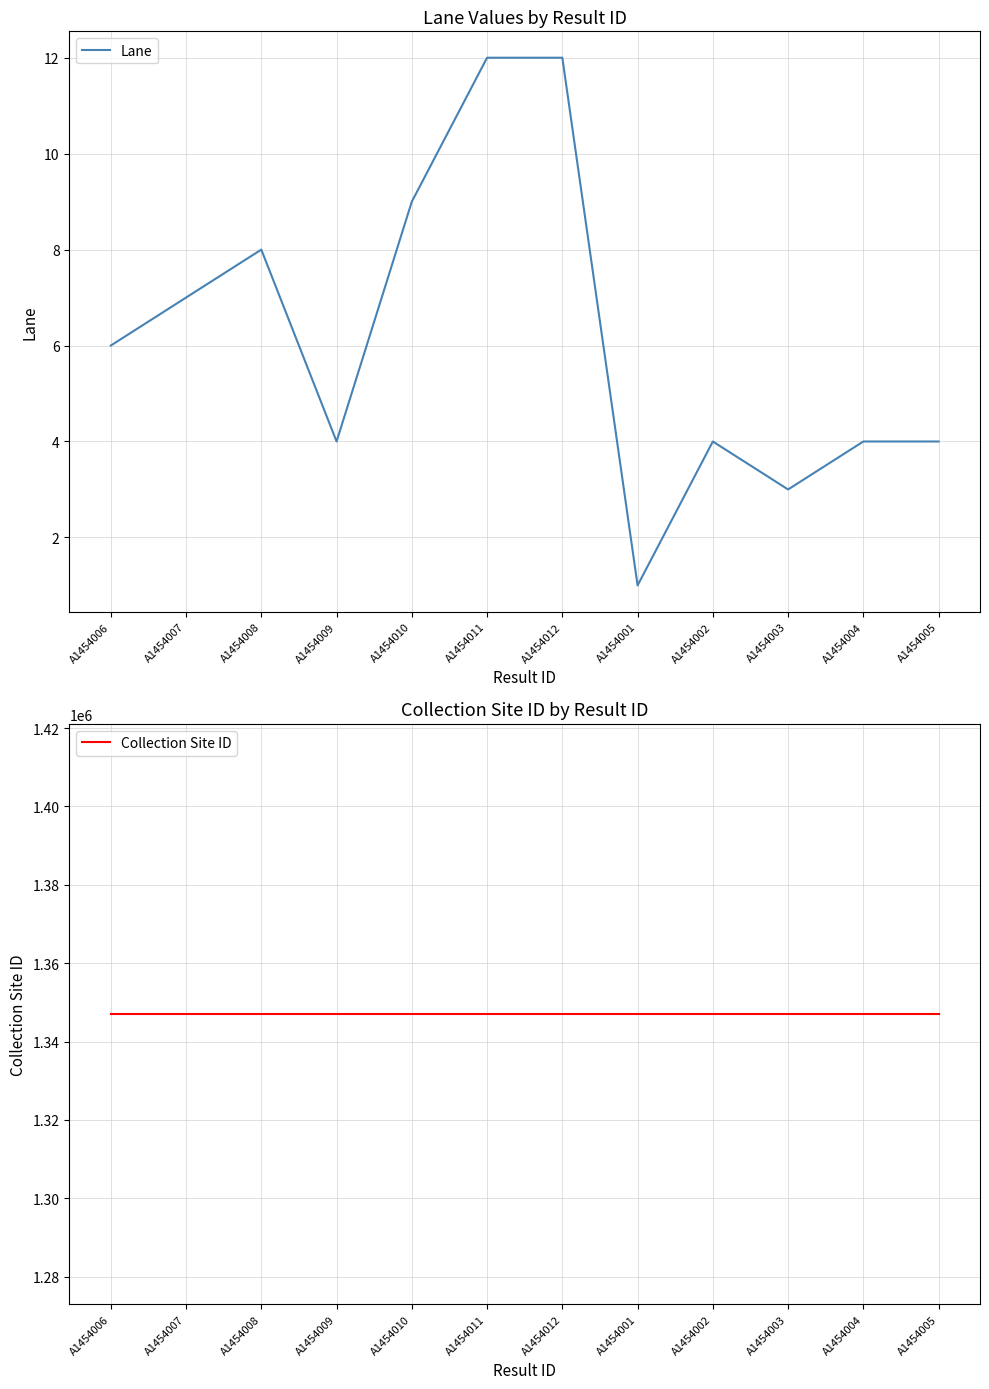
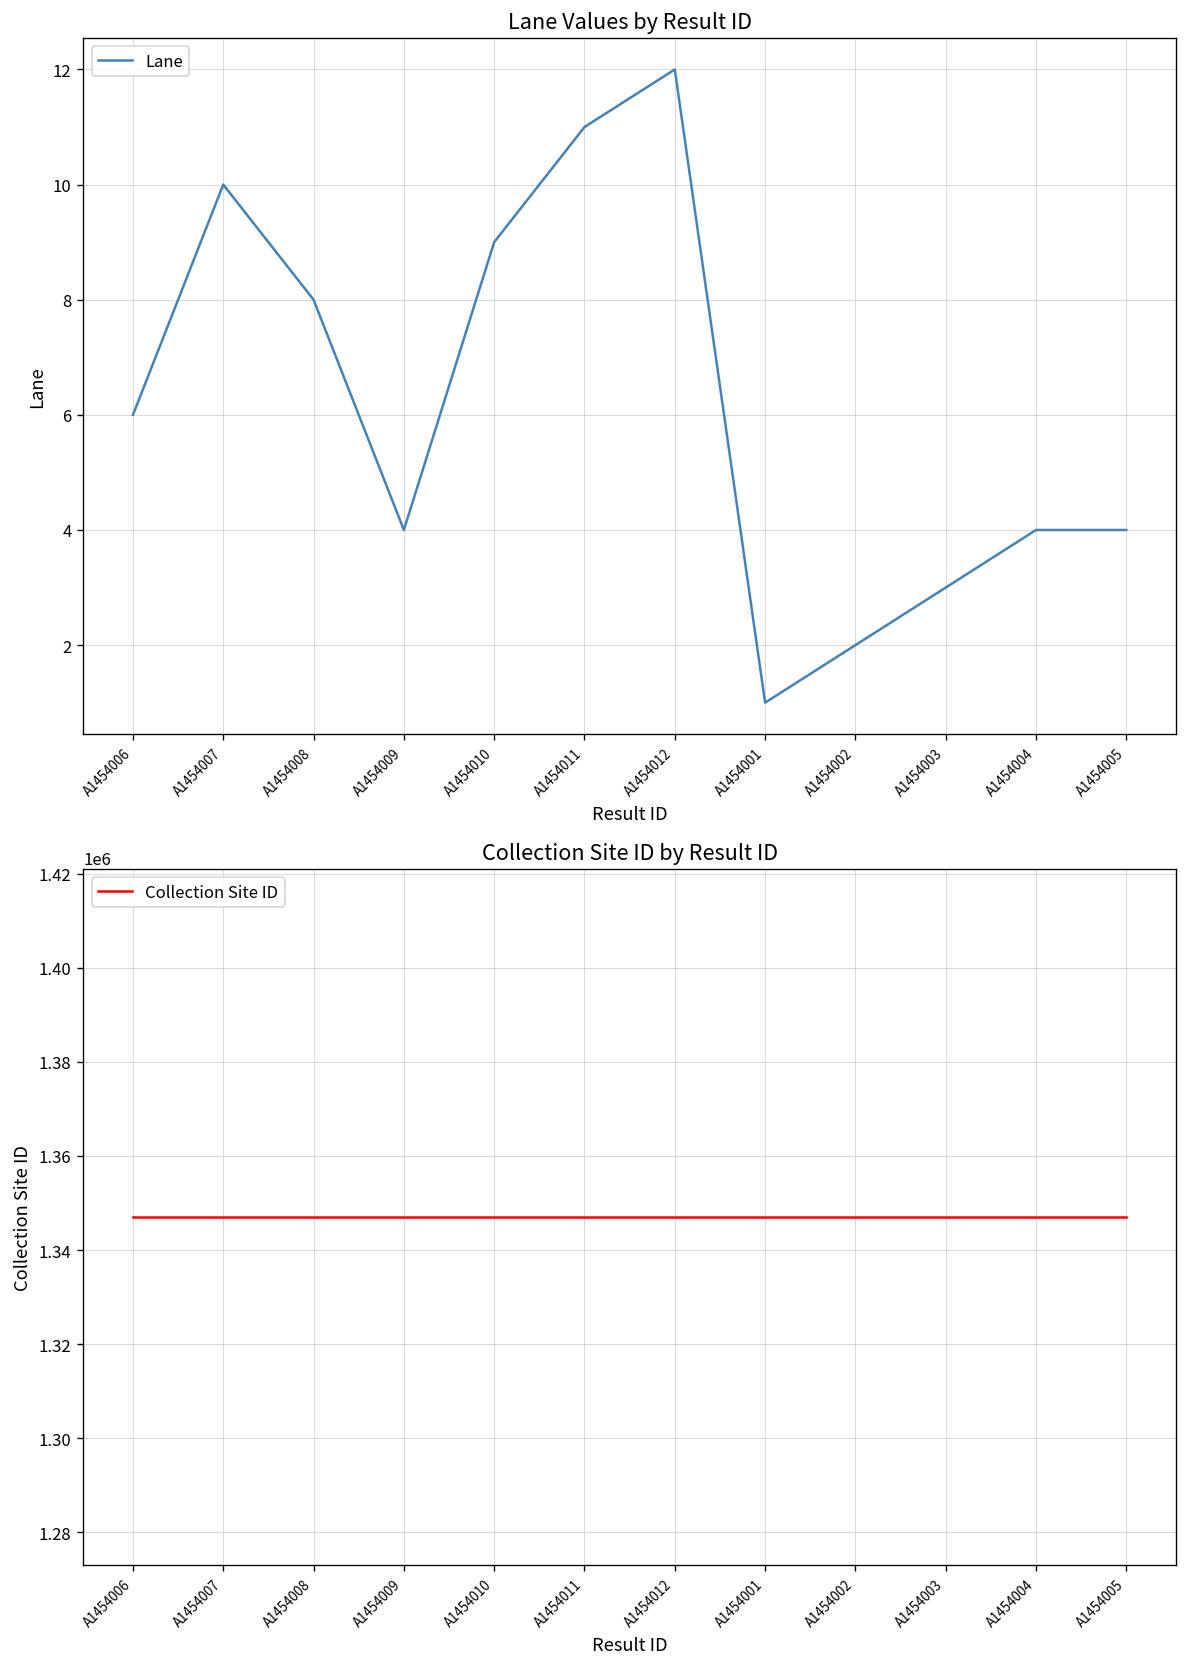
  {
    "Lane Values by Result ID": {
      "A1454006": 6,
-     "A1454007": 7,
+     "A1454007": 10,
      "A1454008": 8,
      "A1454009": 4,
      "A1454010": 9,
-     "A1454011": 12,
+     "A1454011": 11,
      "A1454012": 12,
      "A1454001": 1,
-     "A1454002": 4,
+     "A1454002": 2,
      "A1454003": 3,
      "A1454004": 4,
      "A1454005": 4
    },
    "Collection Site ID by Result ID": {
      "A1454006": 1347000,
      "A1454007": 1347000,
      "A1454008": 1347000,
      "A1454009": 1347000,
      "A1454010": 1347000,
      "A1454011": 1347000,
      "A1454012": 1347000,
      "A1454001": 1347000,
      "A1454002": 1347000,
      "A1454003": 1347000,
      "A1454004": 1347000,
      "A1454005": 1347000
    }
  }
